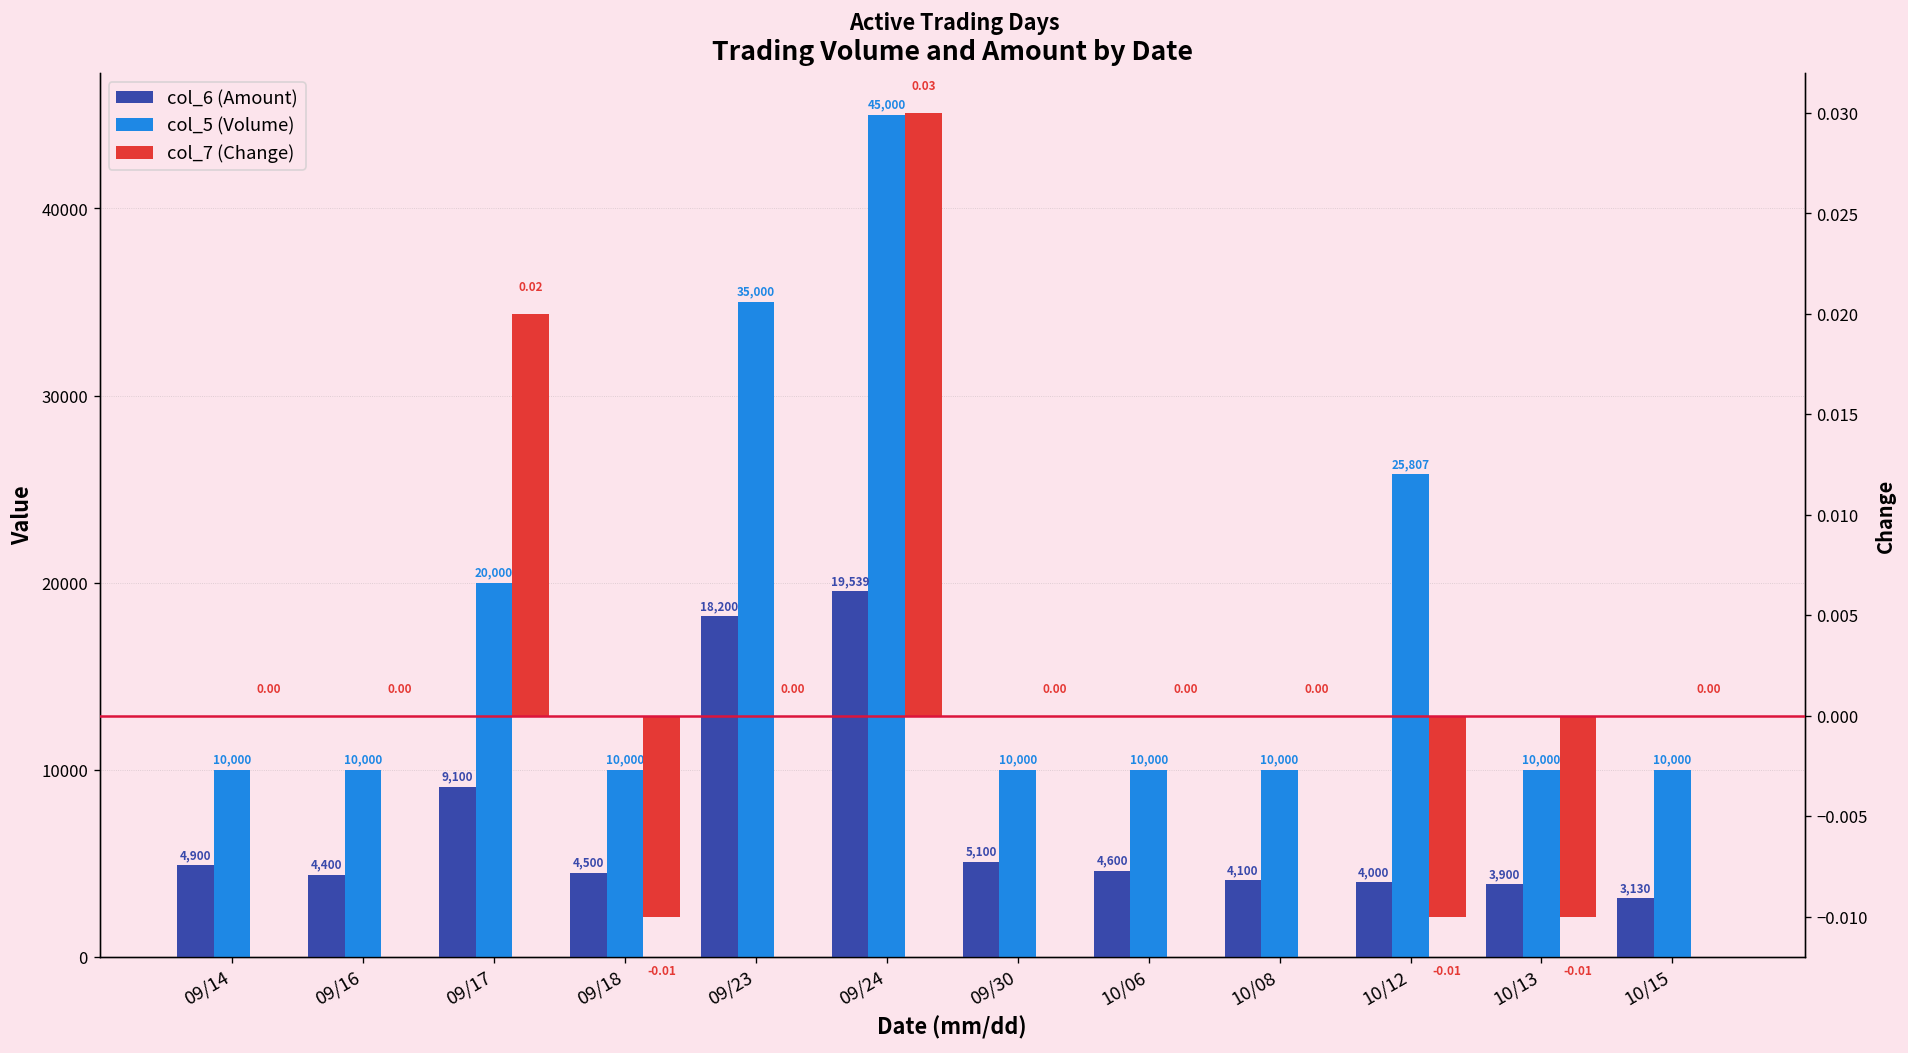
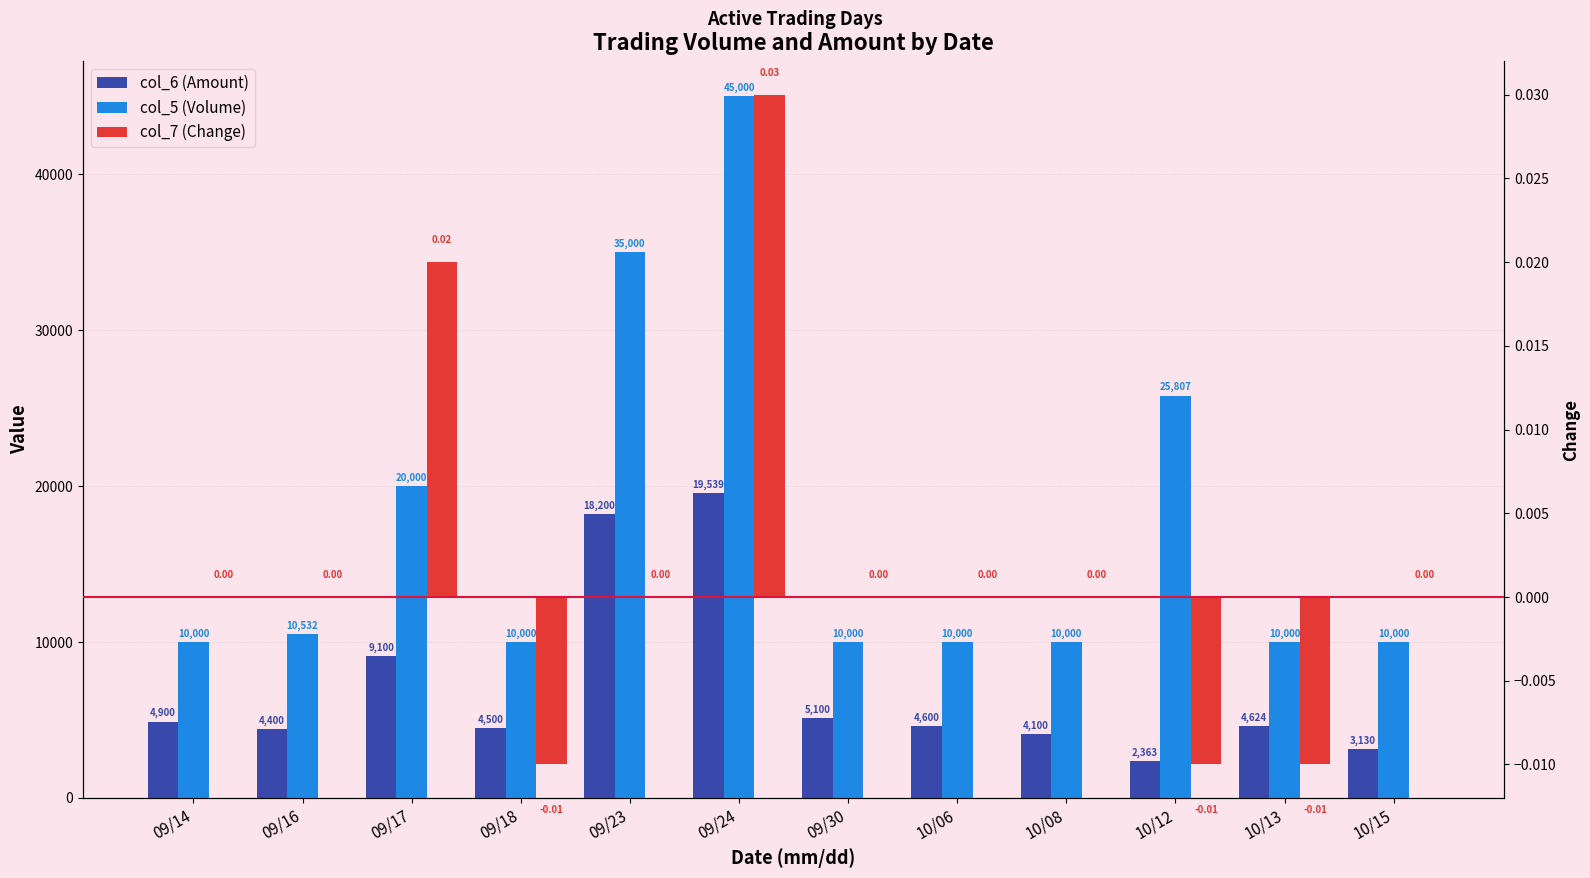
  {
    "col_6 (Amount)": {
      "09/14": "4,900",
      "09/16": "4,400",
      "09/17": "9,100",
      "09/18": "4,500",
      "09/23": "18,200",
      "09/24": "19,539",
      "09/30": "5,100",
      "10/06": "4,600",
      "10/08": "4,100",
-     "10/12": "4,000",
-     "10/13": "3,900",
+     "10/12": "2,363",
+     "10/13": "4,624",
      "10/15": "3,130"
    },
    "col_5 (Volume)": {
      "09/14": "10,000",
-     "09/16": "10,000",
+     "09/16": "10,532",
      "09/17": "20,000",
      "09/18": "10,000",
      "09/23": "35,000",
      "09/24": "45,000",
      "09/30": "10,000",
      "10/06": "10,000",
      "10/08": "10,000",
      "10/12": "25,807",
      "10/13": "10,000",
      "10/15": "10,000"
    },
    "col_7 (Change)": {
      "09/14": "0.00",
      "09/16": "0.00",
      "09/17": "0.02",
      "09/23": "0.00",
      "09/24": "0.03",
      "09/30": "0.00",
      "10/06": "0.00",
      "10/08": "0.00",
      "10/15": "0.00"
    }
  }
